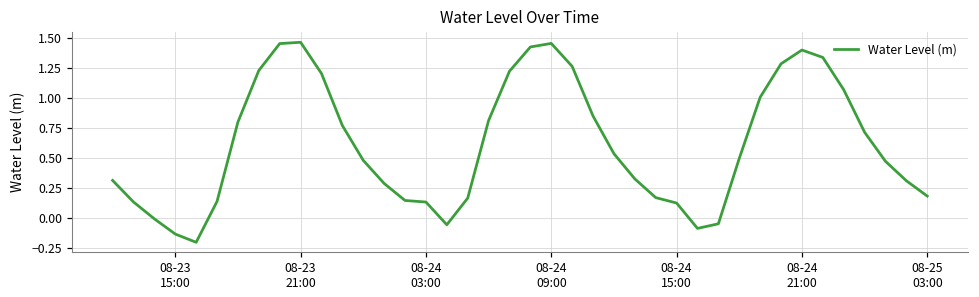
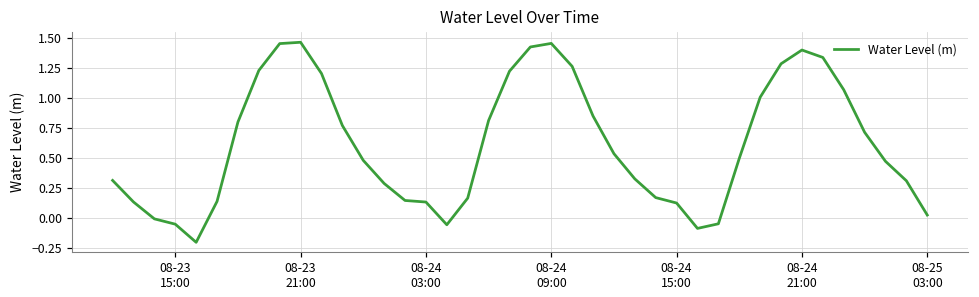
  {
-   "08-23 15:00": -0.13,
+   "08-23 15:00": -0.05,
    "08-23 21:00": 1.47,
    "08-24 03:00": 0.14,
    "08-24 09:00": 1.46,
    "08-24 15:00": 0.13,
    "08-24 21:00": 1.40,
-   "08-25 03:00": 0.19
+   "08-25 03:00": 0.03
  }
